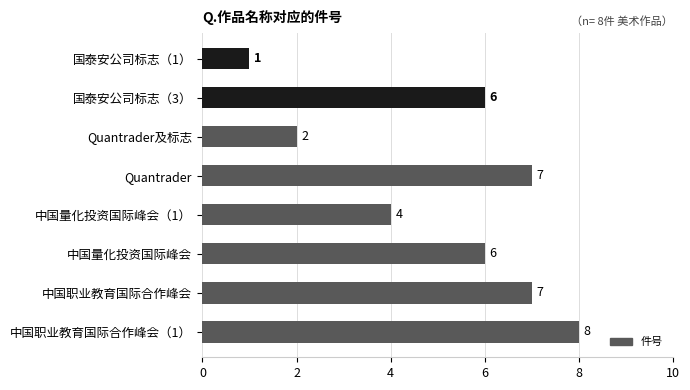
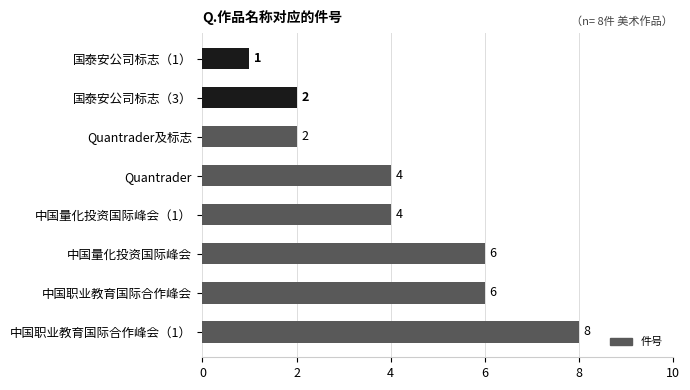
  {
    "国泰安公司标志（1）": 1,
-   "国泰安公司标志（3）": 6,
+   "国泰安公司标志（3）": 2,
    "Quantrader及标志": 2,
-   "Quantrader": 7,
+   "Quantrader": 4,
    "中国量化投资国际峰会（1）": 4,
    "中国量化投资国际峰会": 6,
-   "中国职业教育国际合作峰会": 7,
+   "中国职业教育国际合作峰会": 6,
    "中国职业教育国际合作峰会（1）": 8
  }
